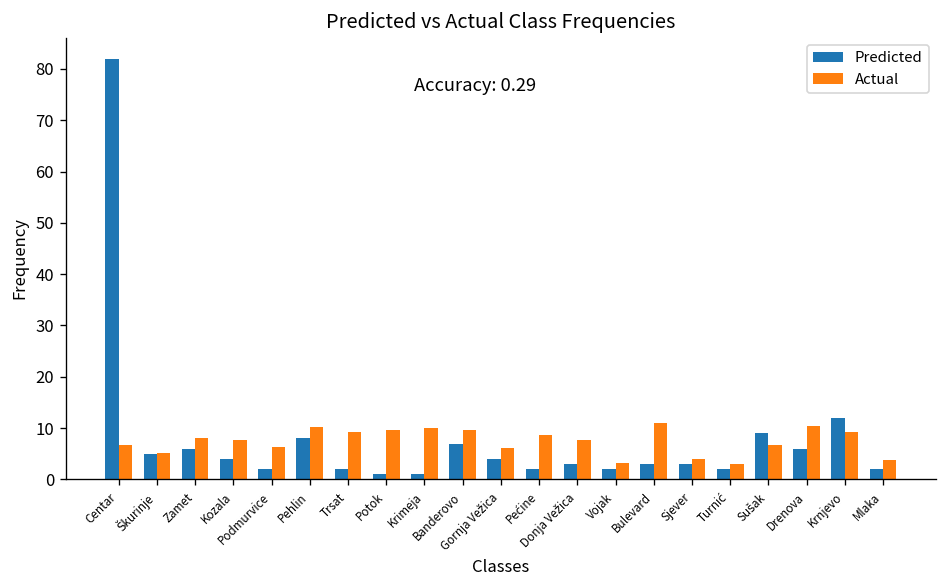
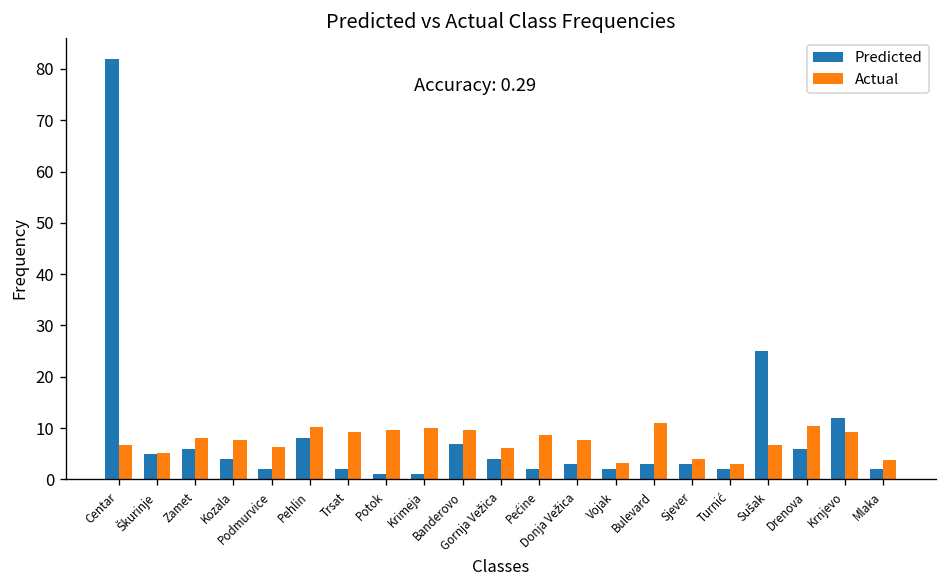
  {
    "Predicted": {
      "Centar": 82,
      "Škurinje": 5,
      "Zamet": 6,
      "Kozala": 4,
      "Podmurvice": 2,
      "Pehlin": 8,
      "Trsat": 2,
      "Potok": 1,
      "Krimeja": 1,
      "Banderovo": 7,
      "Gornja Vežica": 4,
      "Pećine": 2,
      "Donja Vežica": 3,
      "Vojak": 2,
      "Bulevard": 3,
      "Sjever": 3,
      "Turnić": 2,
-     "Sušak": 9,
+     "Sušak": 25,
      "Drenova": 6,
      "Krnjevo": 12,
      "Mlaka": 2
    },
    "Actual": {
      "Centar": 7,
      "Škurinje": 5,
      "Zamet": 8,
      "Kozala": 8,
      "Podmurvice": 6,
      "Pehlin": 10,
      "Trsat": 9,
      "Potok": 10,
      "Krimeja": 10,
      "Banderovo": 10,
      "Gornja Vežica": 6,
      "Pećine": 9,
      "Donja Vežica": 8,
      "Vojak": 3,
      "Bulevard": 11,
      "Sjever": 4,
      "Turnić": 3,
      "Sušak": 7,
      "Drenova": 11,
      "Krnjevo": 9,
      "Mlaka": 4
    }
  }
